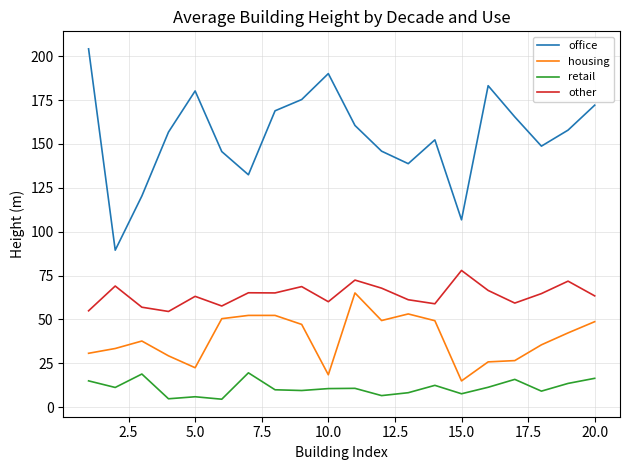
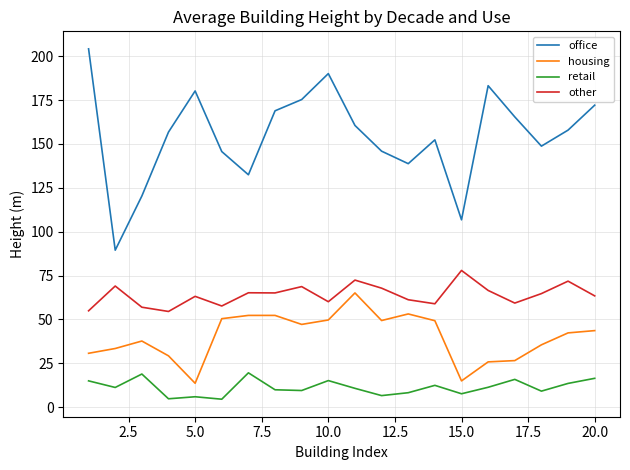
  {
    "office": {
      "5.0": 180,
      "10.0": 190,
      "15.0": 107,
      "20.0": 172
    },
    "housing": {
-     "5.0": 22,
-     "10.0": 18,
+     "5.0": 14,
+     "10.0": 50,
      "15.0": 15,
-     "20.0": 49
+     "20.0": 44
    },
    "retail": {
      "5.0": 6,
-     "10.0": 11,
+     "10.0": 15,
      "15.0": 8,
      "20.0": 16
    },
    "other": {
      "5.0": 63,
      "10.0": 60,
      "15.0": 78,
      "20.0": 63
    }
  }
